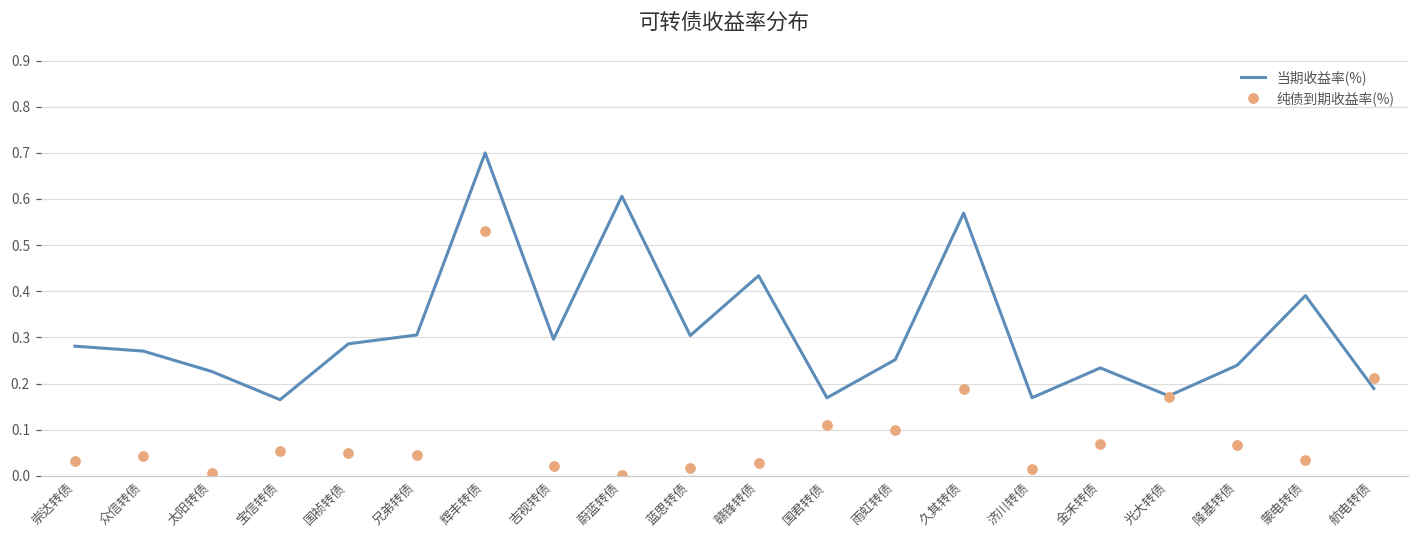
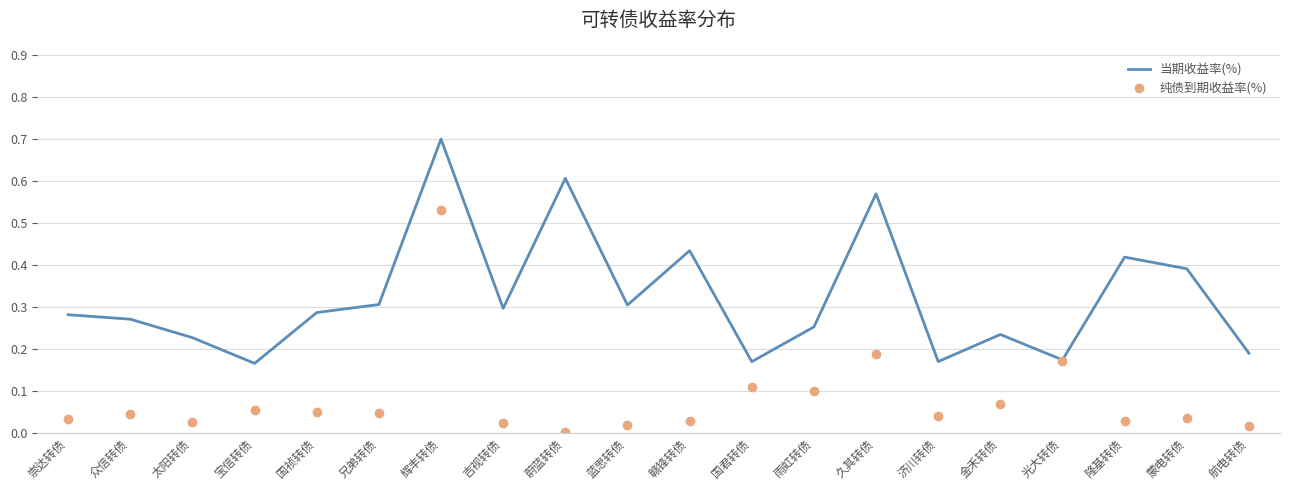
  {
    "当期收益率(%)": {
      "崇达转债": 0.28,
      "众信转债": 0.27,
      "太阳转债": 0.23,
      "宝信转债": 0.17,
      "国祯转债": 0.29,
      "兄弟转债": 0.31,
      "辉丰转债": 0.70,
      "吉视转债": 0.30,
      "蔚蓝转债": 0.61,
      "蓝思转债": 0.30,
      "赣锋转债": 0.43,
      "国君转债": 0.17,
      "雨虹转债": 0.25,
      "久其转债": 0.57,
      "济川转债": 0.17,
      "金禾转债": 0.23,
-     "隆基转债": 0.24,
+     "隆基转债": 0.42,
      "蒙电转债": 0.39,
      "航电转债": 0.19
    },
    "纯债到期收益率(%)": {
      "崇达转债": 0.03,
      "众信转债": 0.04,
-     "太阳转债": 0.01,
+     "太阳转债": 0.03,
      "宝信转债": 0.06,
      "国祯转债": 0.05,
      "兄弟转债": 0.05,
      "辉丰转债": 0.53,
      "吉视转债": 0.02,
      "蔚蓝转债": 0.00,
      "蓝思转债": 0.02,
      "赣锋转债": 0.03,
      "国君转债": 0.11,
      "雨虹转债": 0.10,
      "久其转债": 0.19,
-     "济川转债": 0.01,
+     "济川转债": 0.04,
      "金禾转债": 0.07,
-     "隆基转债": 0.07,
+     "隆基转债": 0.03,
      "蒙电转债": 0.04,
-     "航电转债": 0.21
+     "航电转债": 0.02
    }
  }
